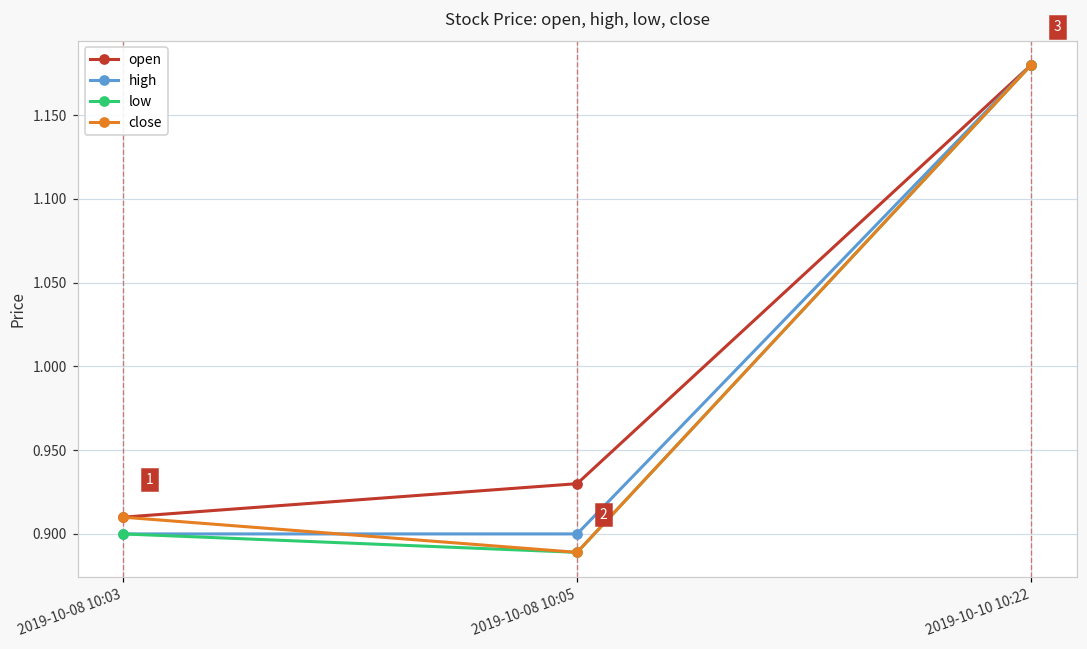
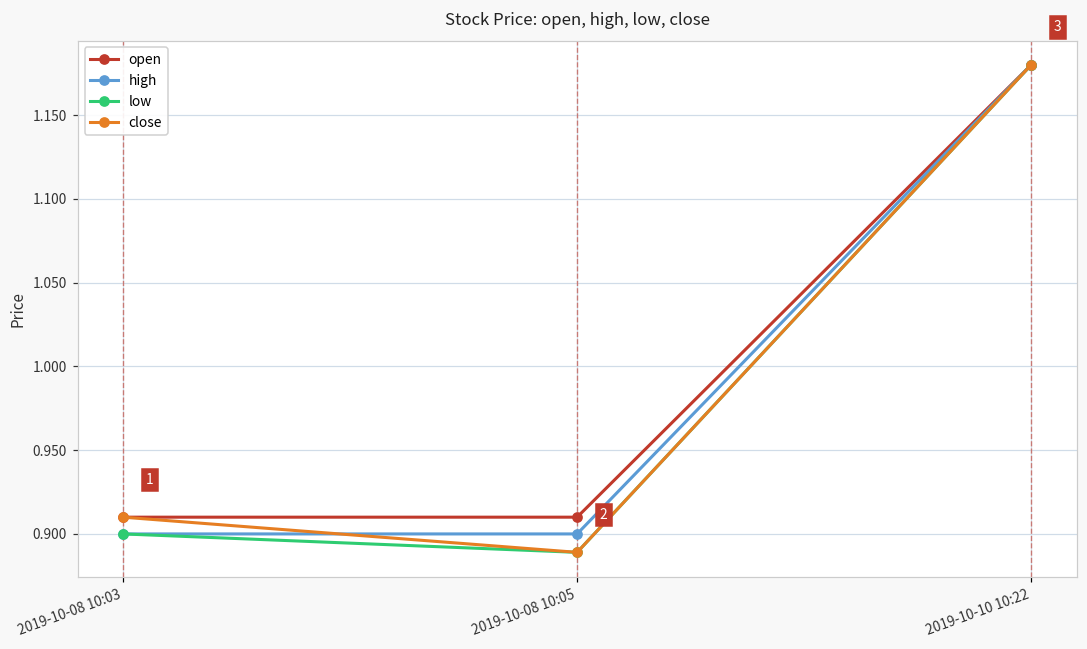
  {
    "open": {
-     "2019-10-08 10:05": 0.93
+     "2019-10-08 10:05": 0.91
    }
  }
